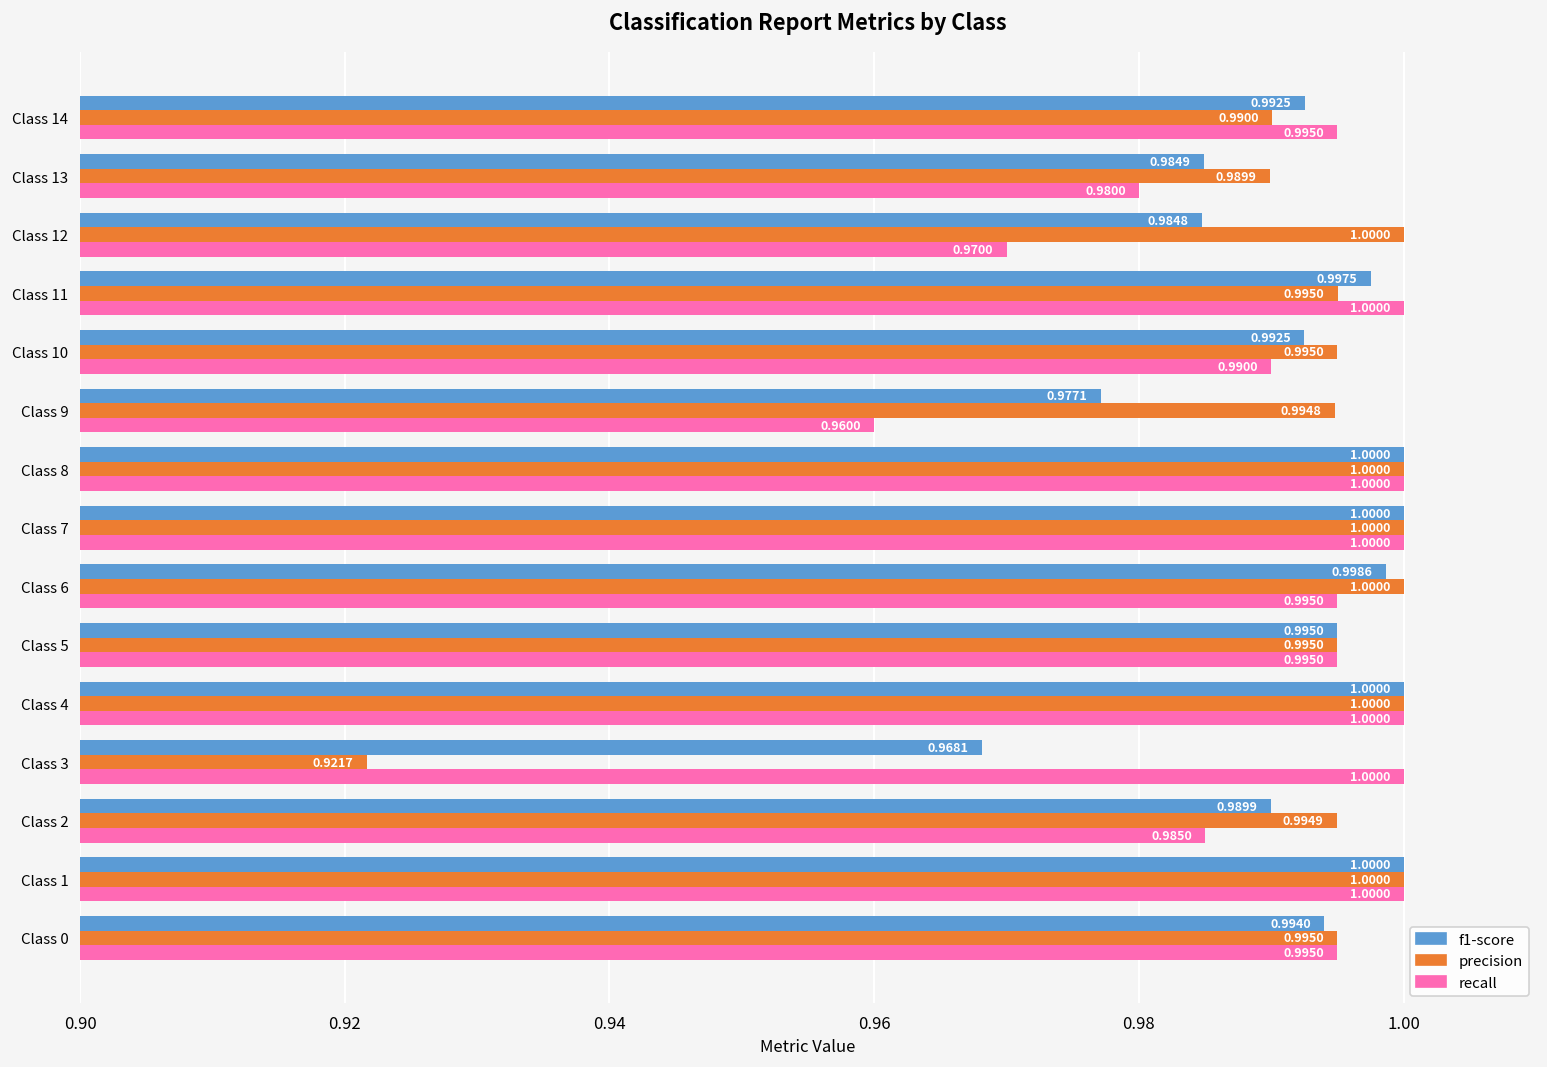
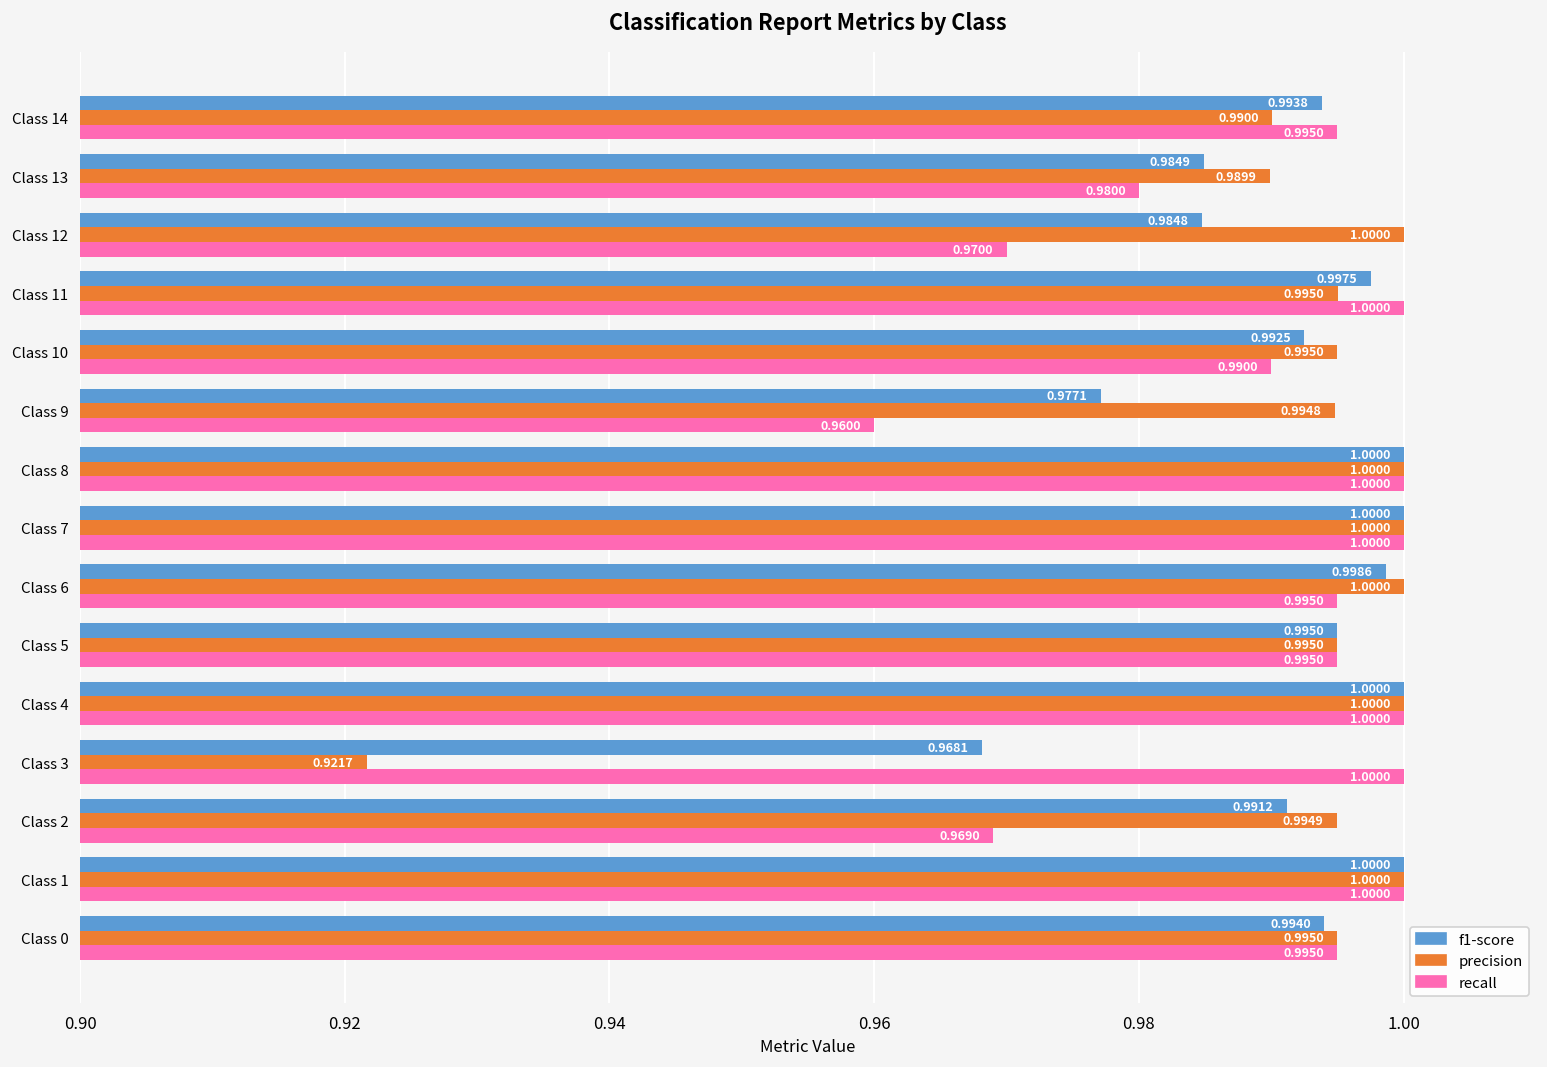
  {
    "f1-score": {
-     "Class 14": 0.9925,
+     "Class 14": 0.9938,
      "Class 13": 0.9849,
      "Class 12": 0.9848,
      "Class 11": 0.9975,
      "Class 10": 0.9925,
      "Class 9": 0.9771,
      "Class 8": 1.0000,
      "Class 7": 1.0000,
      "Class 6": 0.9986,
      "Class 5": 0.9950,
      "Class 4": 1.0000,
      "Class 3": 0.9681,
-     "Class 2": 0.9899,
+     "Class 2": 0.9912,
      "Class 1": 1.0000,
      "Class 0": 0.9940
    },
    "precision": {
      "Class 14": 0.9900,
      "Class 13": 0.9899,
      "Class 12": 1.0000,
      "Class 11": 0.9950,
      "Class 10": 0.9950,
      "Class 9": 0.9948,
      "Class 8": 1.0000,
      "Class 7": 1.0000,
      "Class 6": 1.0000,
      "Class 5": 0.9950,
      "Class 4": 1.0000,
      "Class 3": 0.9217,
      "Class 2": 0.9949,
      "Class 1": 1.0000,
      "Class 0": 0.9950
    },
    "recall": {
      "Class 14": 0.9950,
      "Class 13": 0.9800,
      "Class 12": 0.9700,
      "Class 11": 1.0000,
      "Class 10": 0.9900,
      "Class 9": 0.9600,
      "Class 8": 1.0000,
      "Class 7": 1.0000,
      "Class 6": 0.9950,
      "Class 5": 0.9950,
      "Class 4": 1.0000,
      "Class 3": 1.0000,
-     "Class 2": 0.9850,
+     "Class 2": 0.9690,
      "Class 1": 1.0000,
      "Class 0": 0.9950
    }
  }
